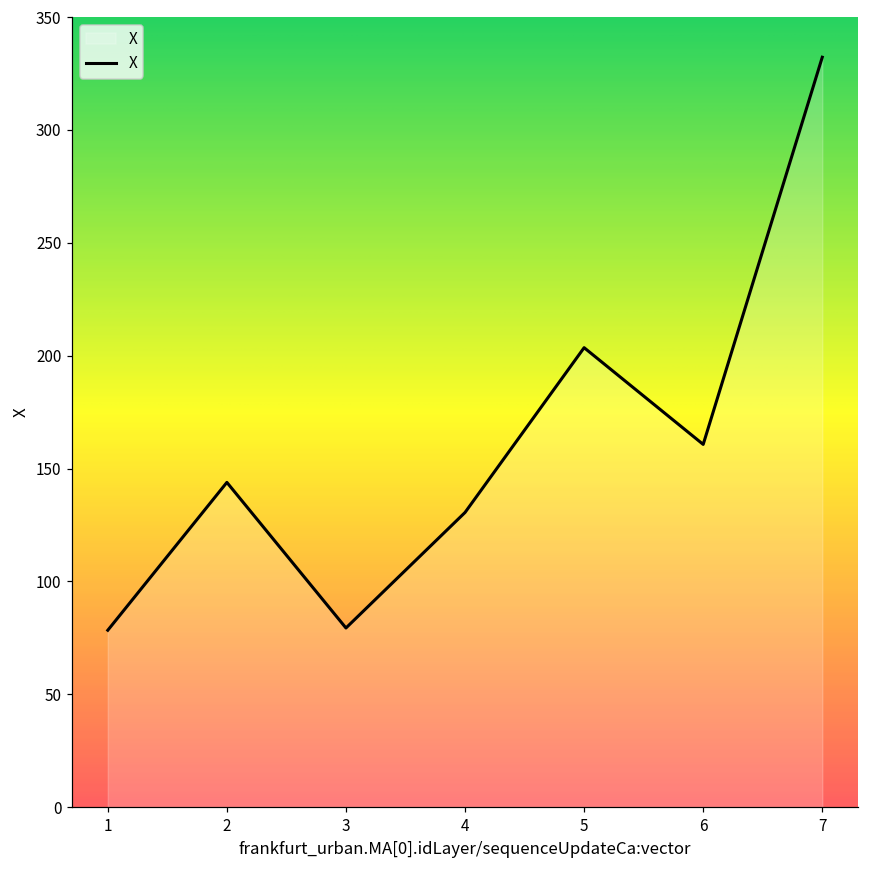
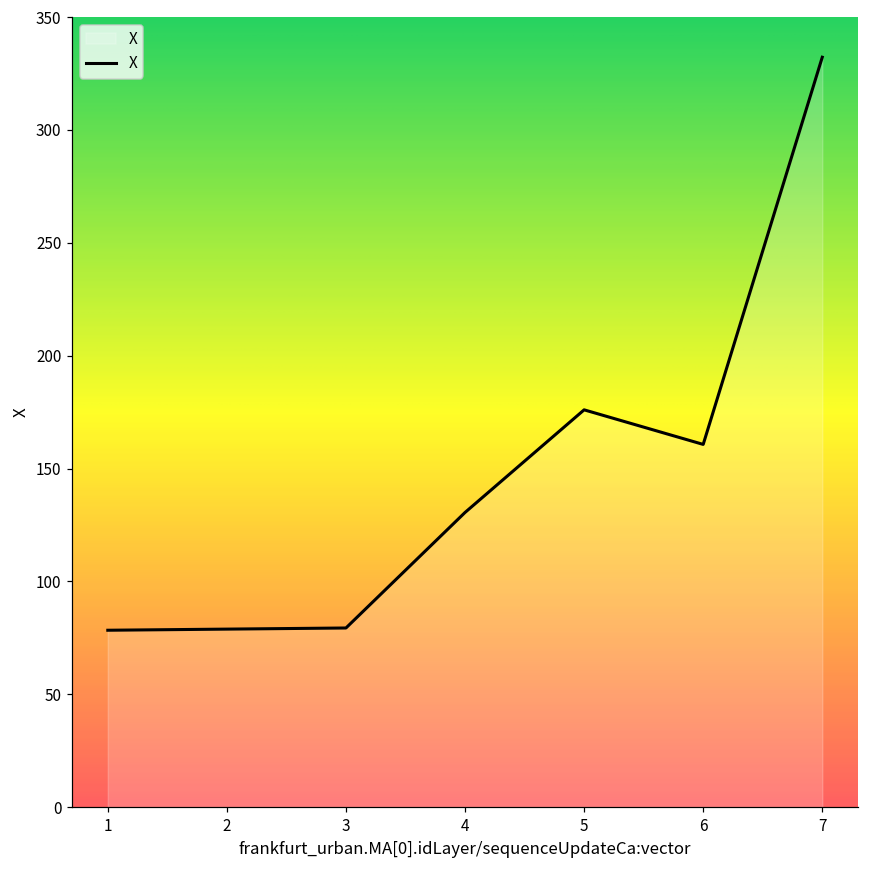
  {
    "1": 78,
-   "2": 144,
+   "2": 79,
    "3": 79,
    "4": 131,
-   "5": 204,
+   "5": 176,
    "6": 161,
    "7": 332
  }
